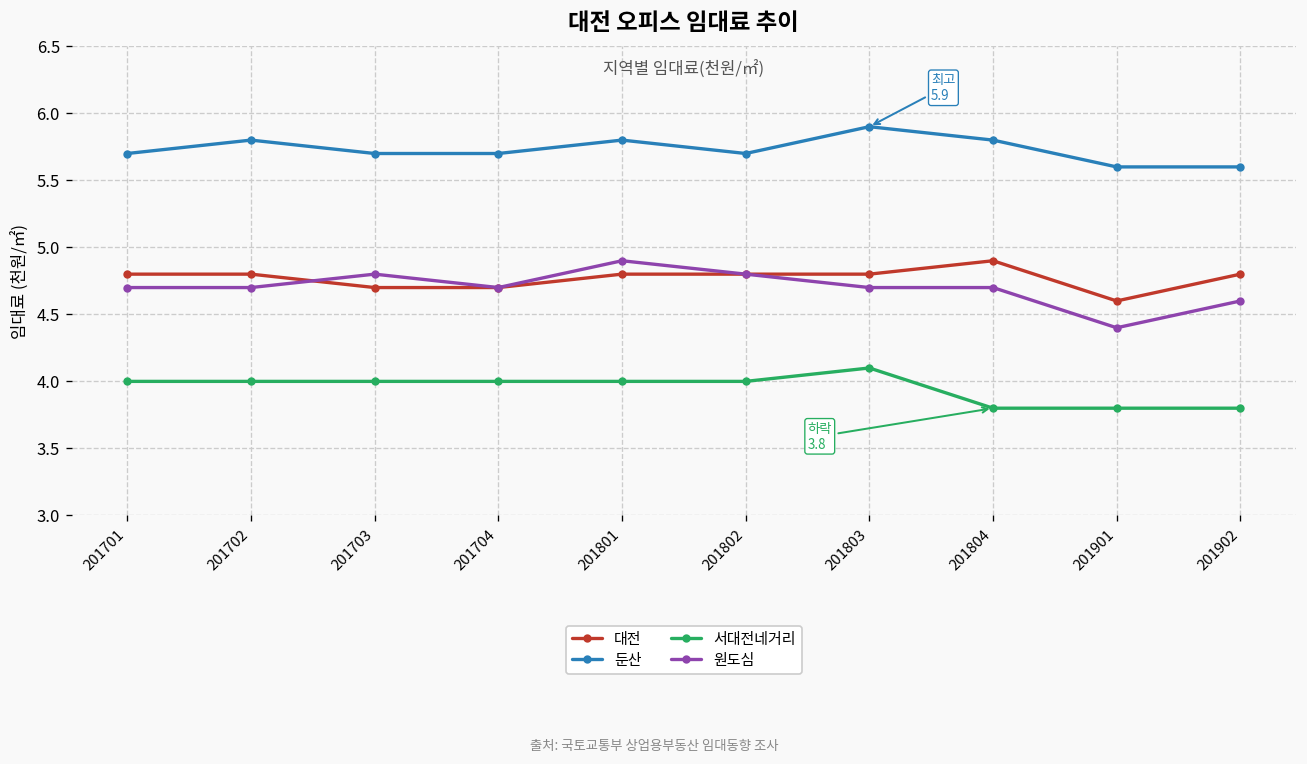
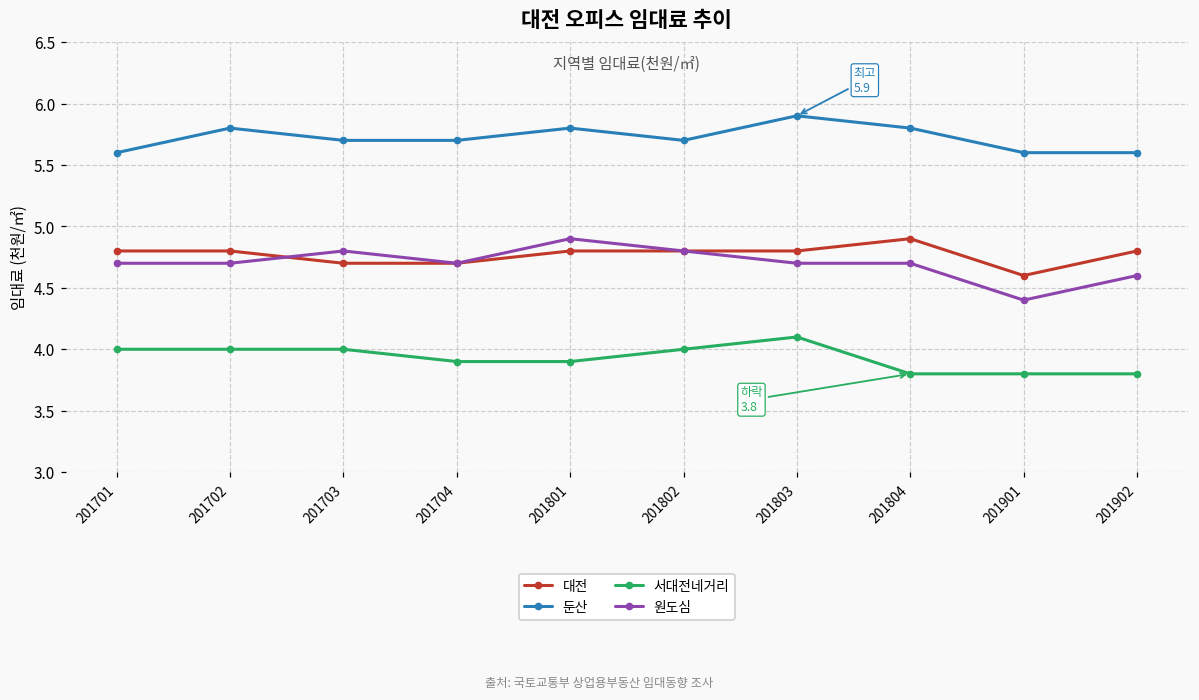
  {
    "대전": {
      "201701": 4.8,
      "201702": 4.8,
      "201703": 4.7,
      "201801": 4.8,
      "201803": 4.8,
      "201804": 4.9,
      "201901": 4.6,
      "201902": 4.8
    },
    "둔산": {
-     "201701": 5.7,
+     "201701": 5.6,
      "201702": 5.8,
      "201703": 5.7,
      "201704": 5.7,
      "201801": 5.8,
      "201802": 5.7,
      "201804": 5.8,
      "201901": 5.6,
      "201902": 5.6
    },
    "서대전네거리": {
      "201701": 4.0,
      "201702": 4.0,
      "201703": 4.0,
-     "201704": 4.0,
-     "201801": 4.0,
+     "201704": 3.9,
+     "201801": 3.9,
      "201802": 4.0,
      "201803": 4.1,
      "201901": 3.8,
      "201902": 3.8
    },
    "원도심": {
      "201701": 4.7,
      "201702": 4.7,
      "201703": 4.8,
      "201801": 4.9,
      "201803": 4.7,
      "201804": 4.7,
      "201901": 4.4,
      "201902": 4.6
    }
  }
